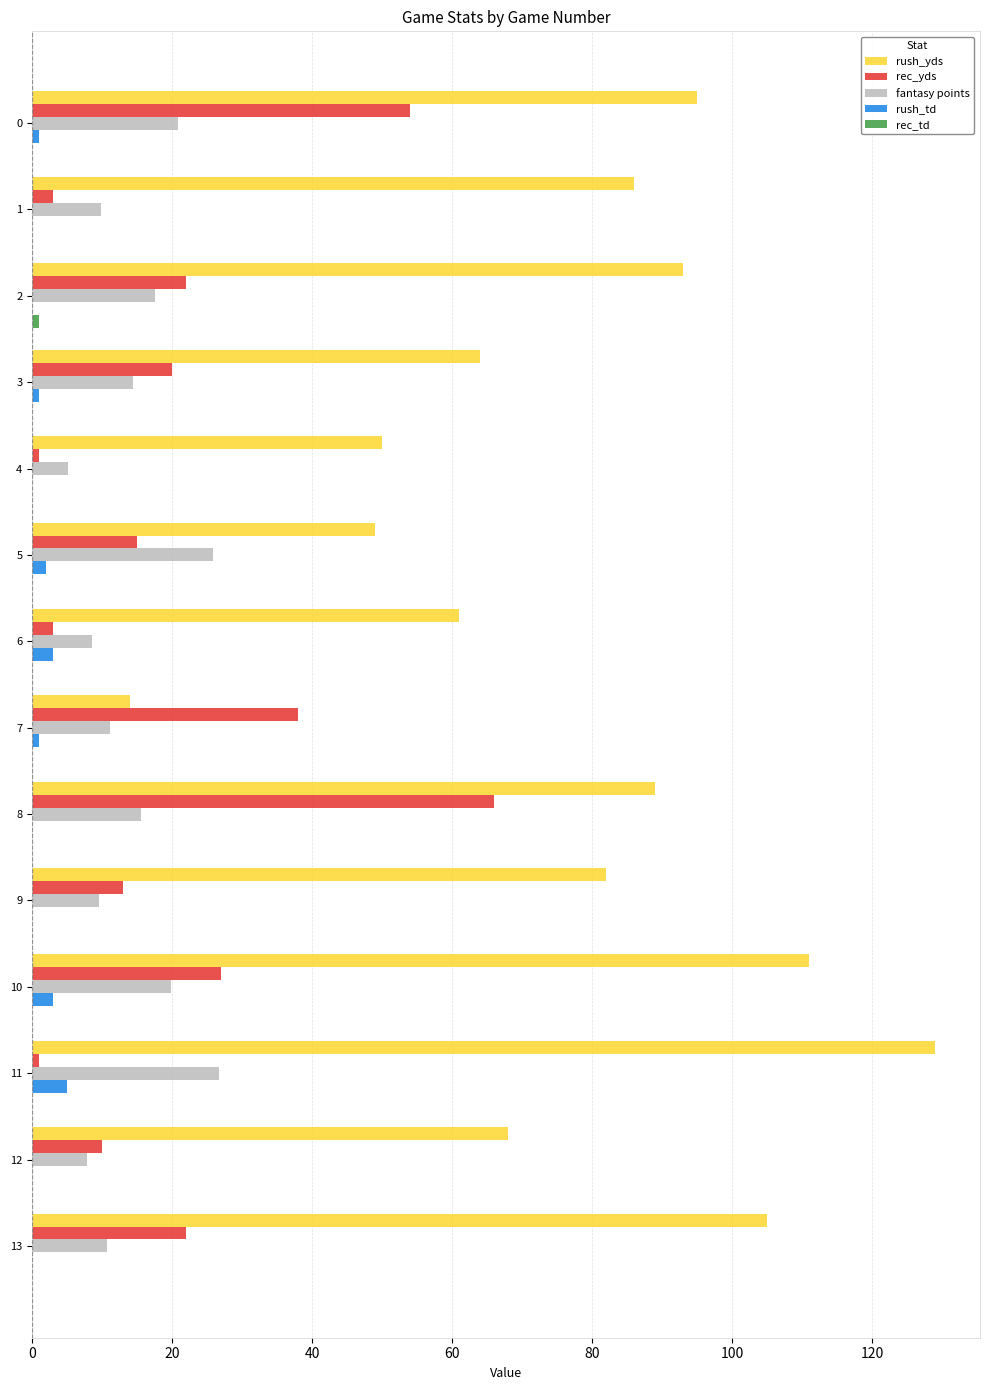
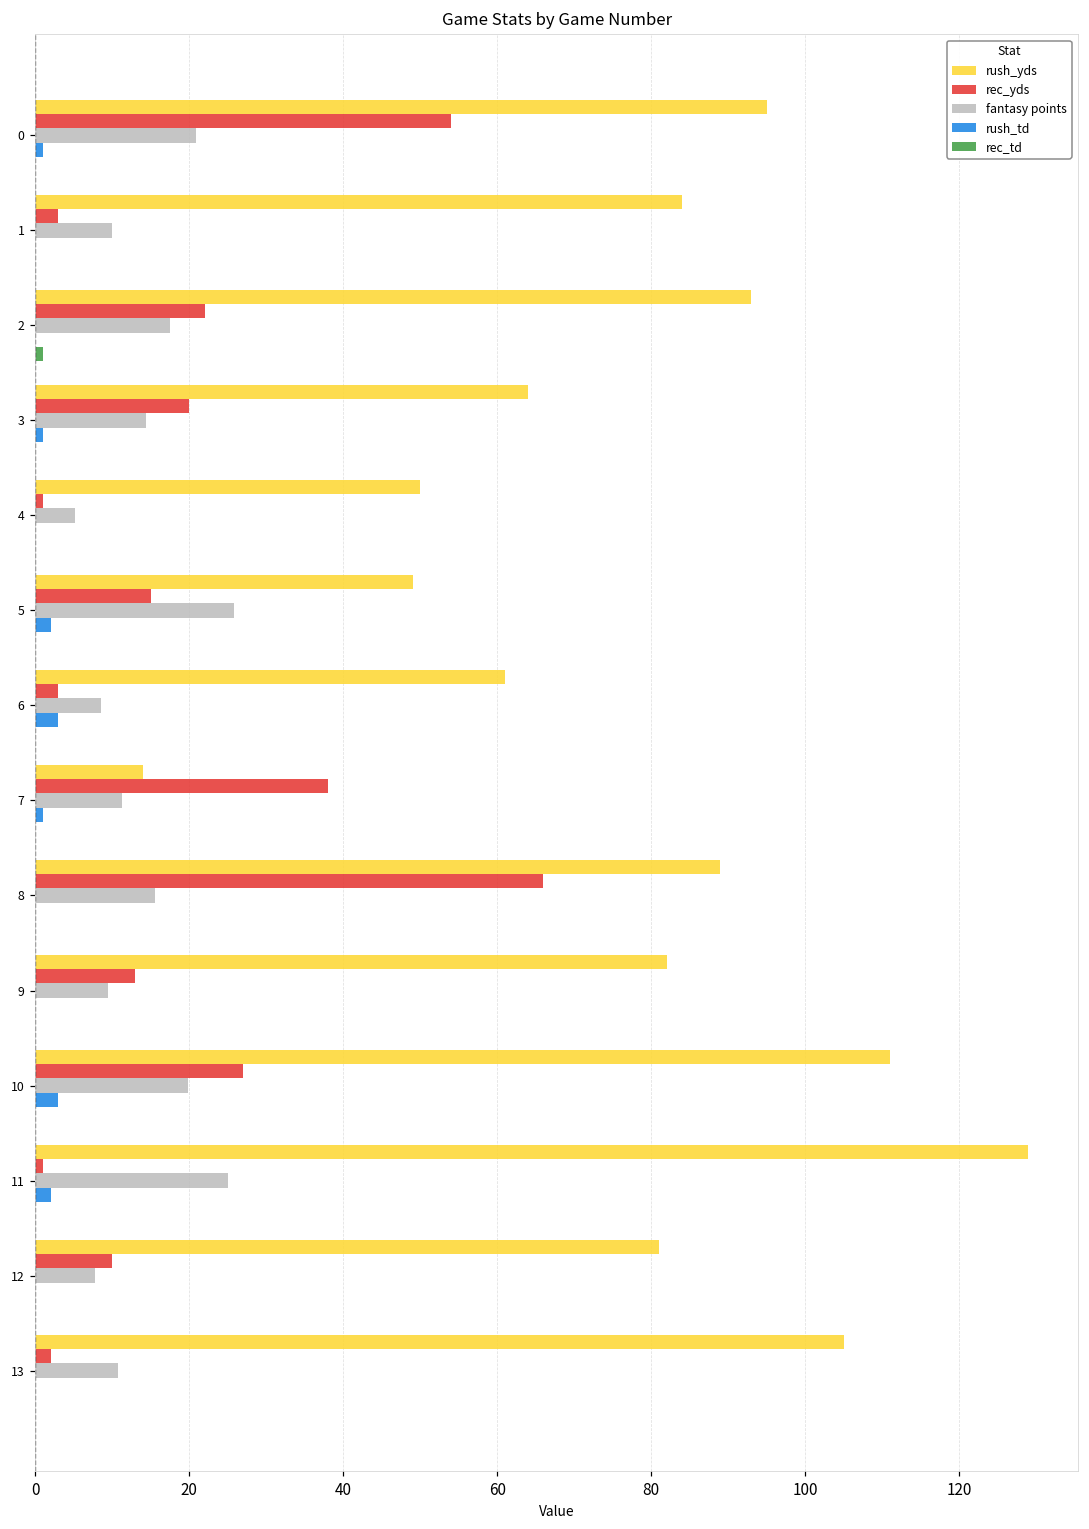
  {
    "rush_yds": {
      "0": 95,
-     "1": 86,
+     "1": 84,
      "2": 93,
      "3": 64,
      "4": 50,
      "5": 49,
      "6": 61,
      "7": 14,
      "8": 89,
      "9": 82,
      "10": 111,
      "11": 129,
-     "12": 68,
+     "12": 81,
      "13": 105
    },
    "rec_yds": {
      "0": 54,
      "1": 3,
      "2": 22,
      "3": 20,
      "4": 1,
      "5": 15,
      "6": 3,
      "7": 38,
      "8": 66,
      "9": 13,
      "10": 27,
      "11": 1,
      "12": 10,
-     "13": 22
+     "13": 2
    },
    "fantasy points": {
      "0": 21,
      "1": 10,
      "2": 18,
      "3": 14,
      "4": 5,
      "5": 26,
      "6": 9,
      "7": 11,
      "8": 16,
      "9": 10,
      "10": 20,
-     "11": 27,
+     "11": 25,
      "12": 8,
      "13": 11
    },
    "rush_td": {
      "0": 1,
      "1": 0,
      "2": 0,
      "3": 1,
      "4": 0,
      "5": 2,
      "6": 3,
      "7": 1,
      "8": 0,
      "9": 0,
      "10": 3,
-     "11": 5,
+     "11": 2,
      "12": 0,
      "13": 0
    },
    "rec_td": {
      "0": 0,
      "1": 0,
      "2": 1,
      "3": 0,
      "4": 0,
      "5": 0,
      "6": 0,
      "7": 0,
      "8": 0,
      "9": 0,
      "10": 0,
      "11": 0,
      "12": 0,
      "13": 0
    }
  }
